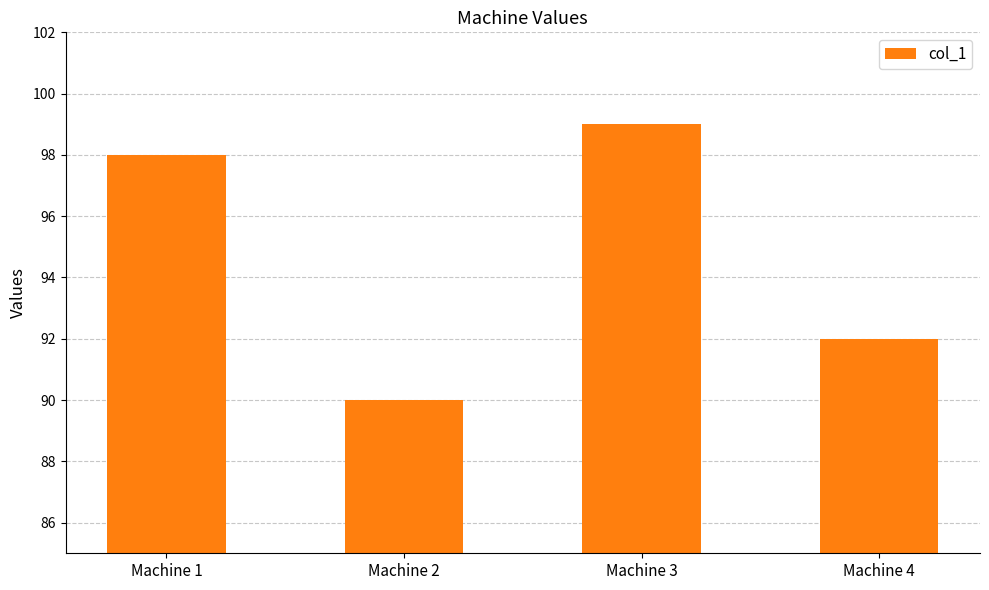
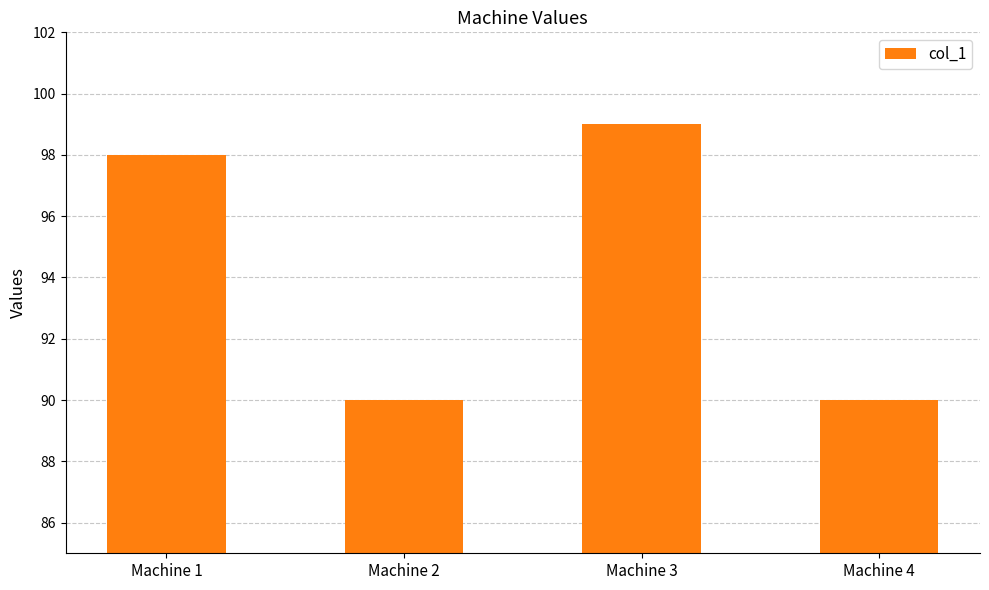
  {
    "Machine 1": 98,
    "Machine 2": 90,
    "Machine 3": 99,
-   "Machine 4": 92
+   "Machine 4": 90
  }
